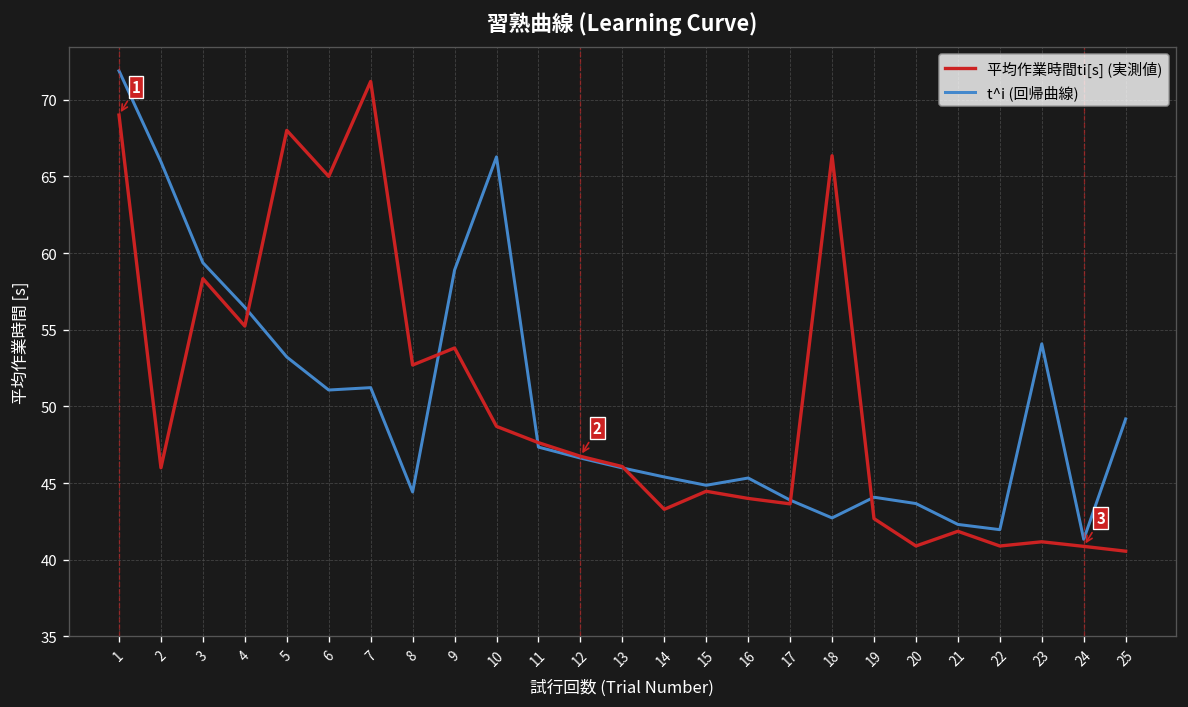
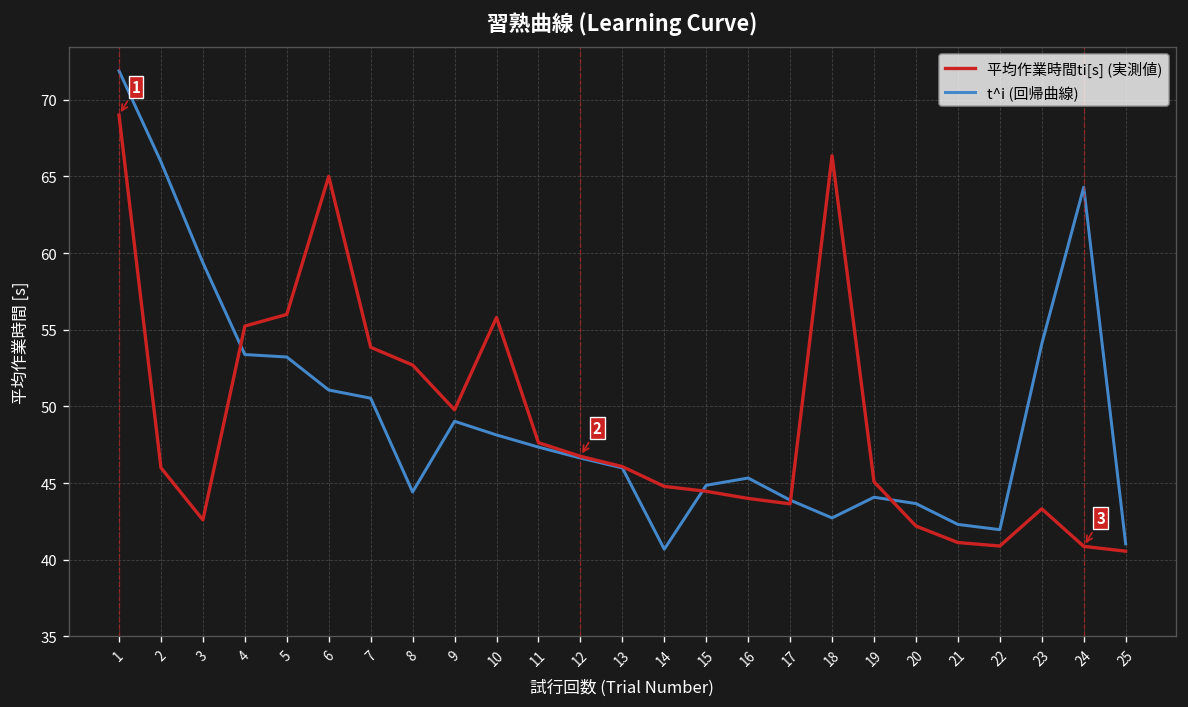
  {
    "平均作業時間ti[s] (実測値)": {
      "2": 46.0,
-     "3": 58.3,
+     "3": 42.6,
      "4": 55.2,
-     "5": 68,
+     "5": 56,
      "6": 65.0,
-     "7": 71.2,
+     "7": 53.9,
      "8": 52.7,
-     "9": 53.8,
-     "10": 48.7,
+     "9": 49.8,
+     "10": 55.8,
      "11": 47.6,
-     "14": 43.3,
+     "14": 44.8,
      "15": 44.5,
      "16": 44.0,
      "17": 43.6,
      "18": 66.3,
-     "19": 42.7,
-     "20": 40.9,
-     "21": 41.9,
+     "19": 45.1,
+     "20": 42.2,
+     "21": 41.1,
      "22": 40.9,
-     "23": 41.2,
+     "23": 43.3,
      "24": 40.9,
      "25": 40.6
    },
    "t^i (回帰曲線)": {
      "1": 71.9,
      "2": 66.0,
      "3": 59.4,
-     "4": 56.5,
+     "4": 53.4,
      "5": 53.2,
      "6": 51.1,
-     "7": 51.2,
+     "7": 50.5,
      "8": 44.4,
-     "9": 58.9,
-     "10": 66.3,
+     "9": 49.0,
+     "10": 48.1,
      "11": 47.3,
-     "14": 45.4,
+     "14": 40.7,
      "15": 44.9,
      "16": 45.3,
      "17": 43.9,
      "18": 42.7,
      "19": 44.1,
      "20": 43.7,
      "21": 42.3,
      "22": 42.0,
      "23": 54.1,
-     "24": 41.3,
-     "25": 49.2
+     "24": 64.3,
+     "25": 41.0
    }
  }
